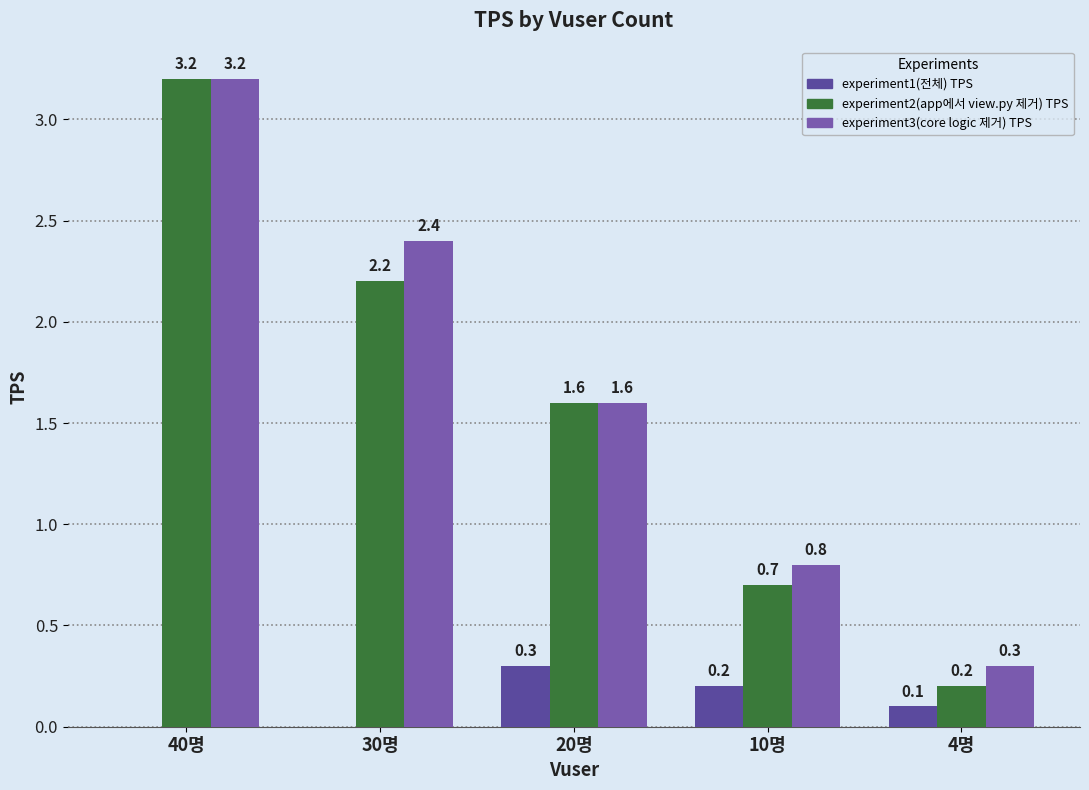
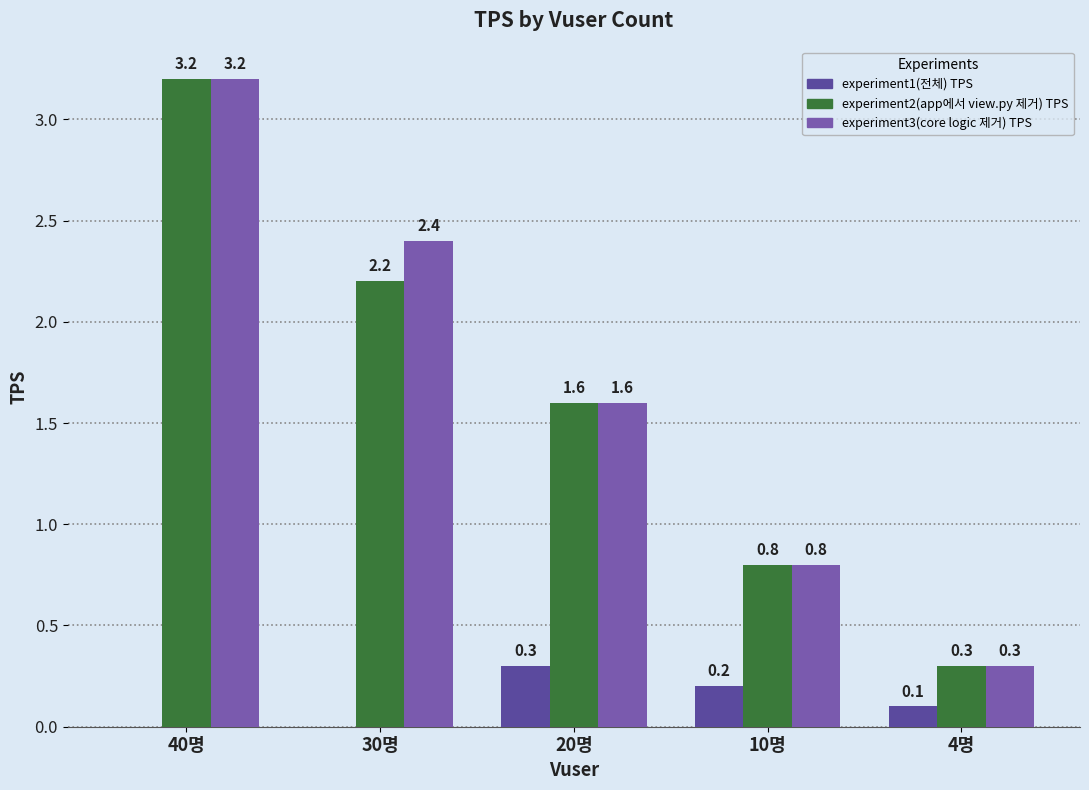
  {
    "experiment2(app에서 view.py 제거) TPS": {
      "40명": 3.2,
      "30명": 2.2,
      "20명": 1.6,
-     "10명": 0.7,
-     "4명": 0.2
+     "10명": 0.8,
+     "4명": 0.3
    }
  }
